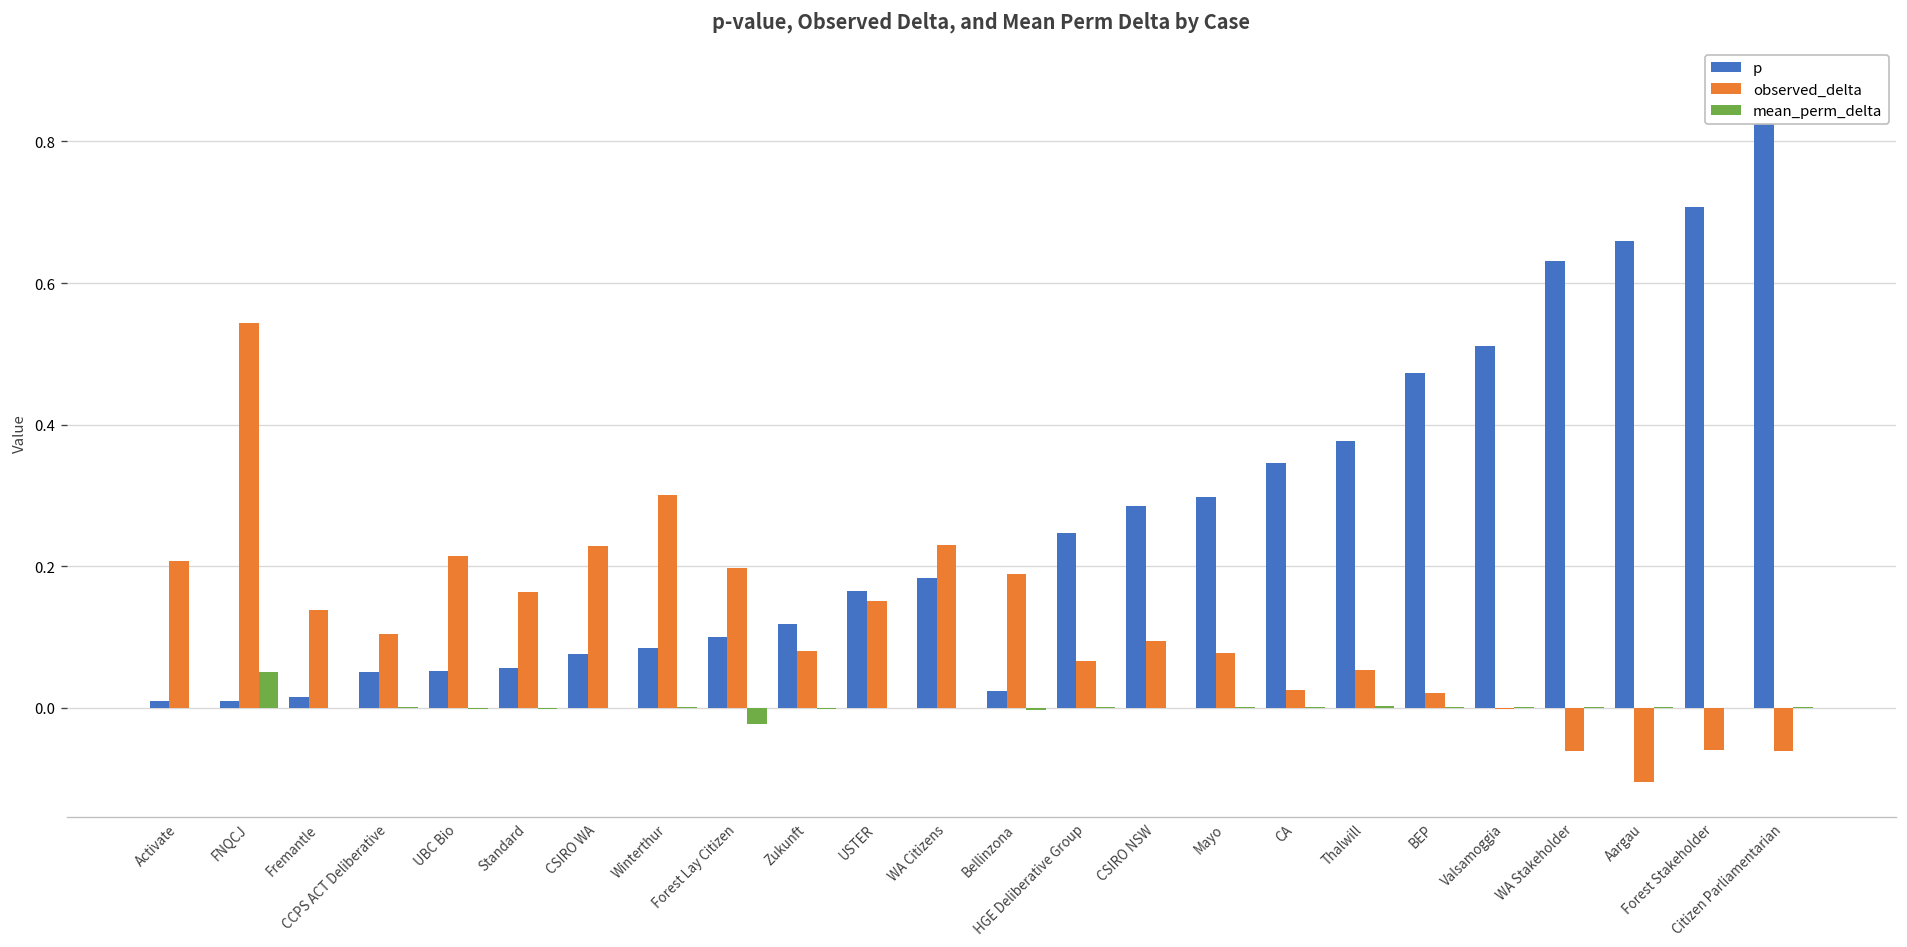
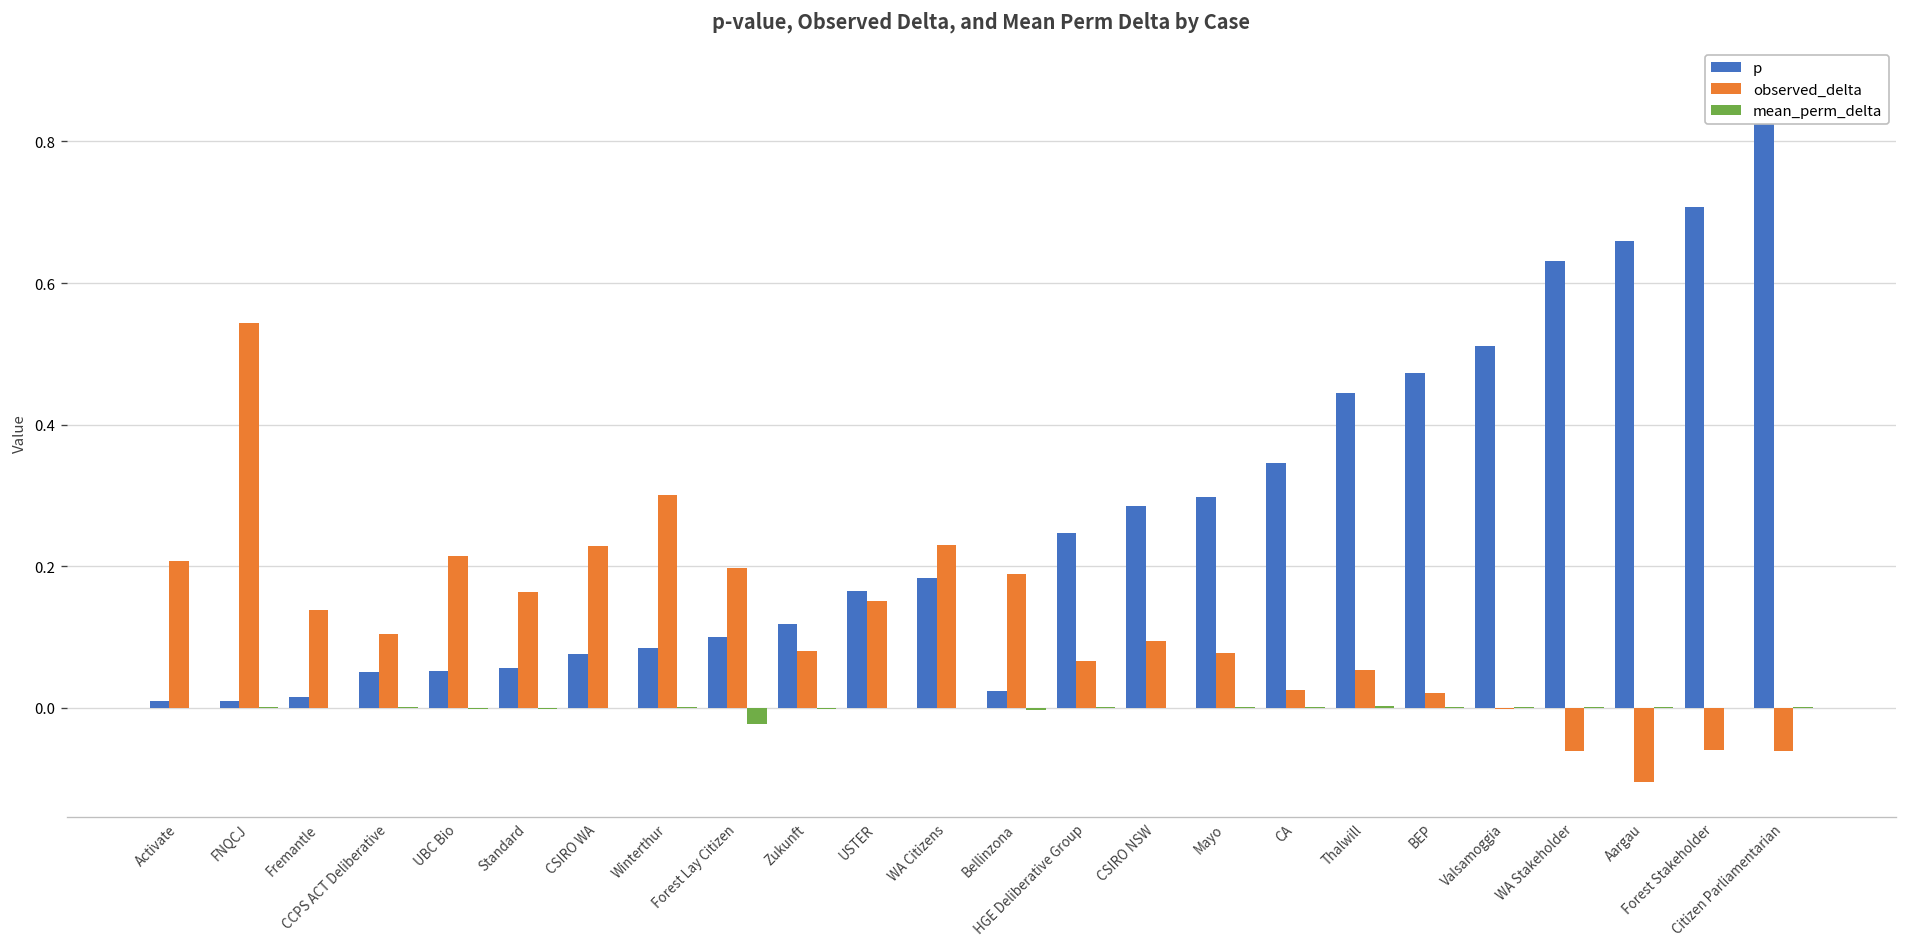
  {
    "p": {
      "Activate": 0.01,
      "FNQCJ": 0.01,
      "Fremantle": 0.02,
      "CCPS ACT Deliberative": 0.05,
      "UBC Bio": 0.05,
      "Standard": 0.06,
      "CSIRO WA": 0.08,
      "Winterthur": 0.08,
      "Forest Lay Citizen": 0.10,
      "Zukunft": 0.12,
      "USTER": 0.17,
      "WA Citizens": 0.18,
      "Bellinzona": 0.02,
      "HGE Deliberative Group": 0.25,
      "CSIRO NSW": 0.28,
      "Mayo": 0.30,
      "CA": 0.35,
-     "Thalwill": 0.38,
+     "Thalwill": 0.44,
      "BEP": 0.47,
      "Valsamoggia": 0.51,
      "WA Stakeholder": 0.63,
      "Aargau": 0.66,
      "Forest Stakeholder": 0.71
    },
    "observed_delta": {
      "Activate": 0.21,
      "FNQCJ": 0.54,
      "Fremantle": 0.14,
      "CCPS ACT Deliberative": 0.11,
      "UBC Bio": 0.21,
      "Standard": 0.16,
      "CSIRO WA": 0.23,
      "Winterthur": 0.30,
      "Forest Lay Citizen": 0.20,
      "Zukunft": 0.08,
      "USTER": 0.15,
      "WA Citizens": 0.23,
      "Bellinzona": 0.19,
      "HGE Deliberative Group": 0.07,
      "CSIRO NSW": 0.10,
      "Mayo": 0.08,
      "CA": 0.03,
      "Thalwill": 0.05,
      "BEP": 0.02,
      "WA Stakeholder": -0.06,
      "Aargau": -0.10,
      "Forest Stakeholder": -0.06,
      "Citizen Parliamentarian": -0.06
    },
    "mean_perm_delta": {
      "Activate": 0.00,
-     "FNQCJ": 0.05,
+     "FNQCJ": 0.00,
      "Fremantle": 0.00,
      "CSIRO WA": 0.00,
      "Forest Lay Citizen": -0.02,
      "USTER": 0.00,
      "WA Citizens": 0.00,
      "CSIRO NSW": 0.00,
      "Forest Stakeholder": 0.00
    }
  }
